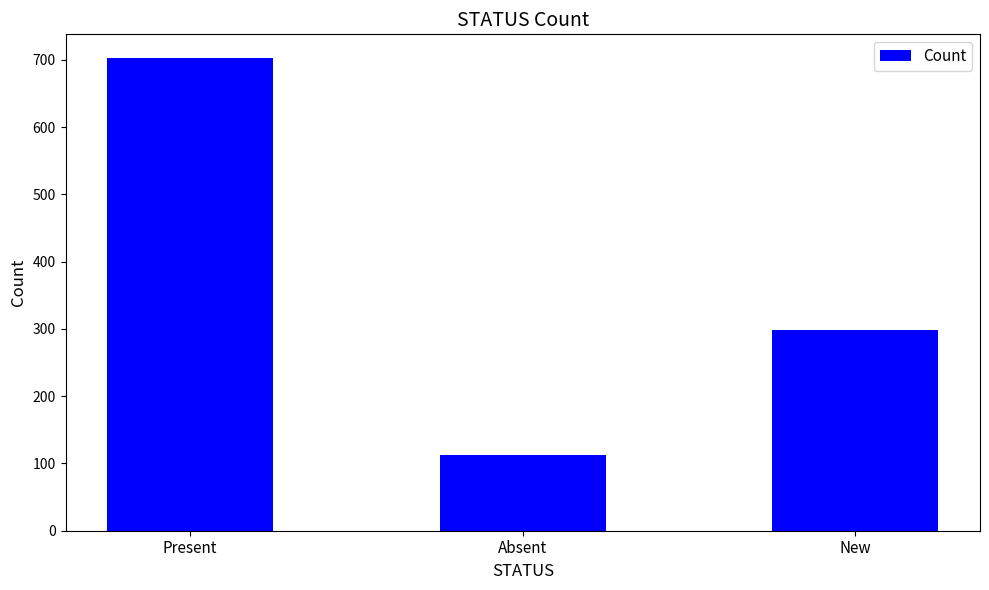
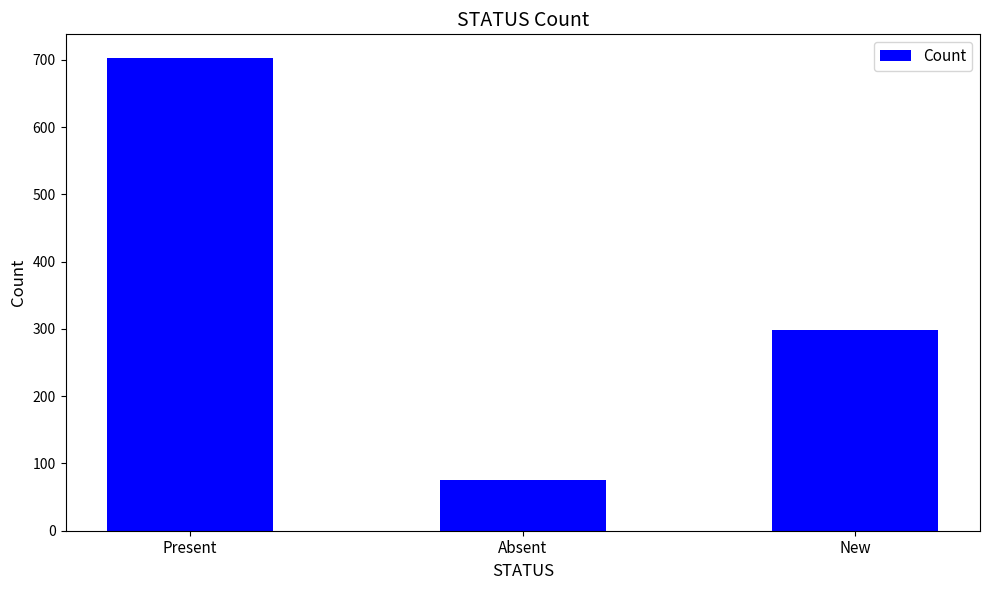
  {
    "Present": 700,
-   "Absent": 110,
+   "Absent": 80,
    "New": 300
  }
